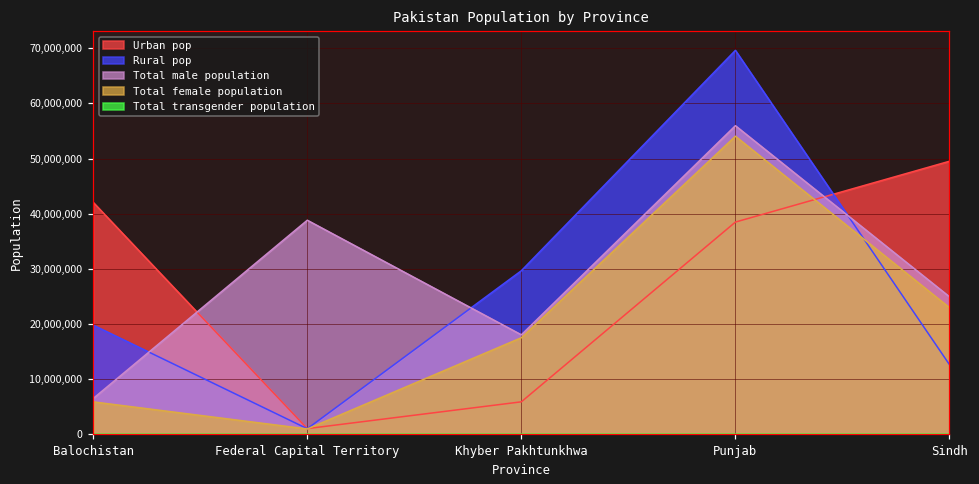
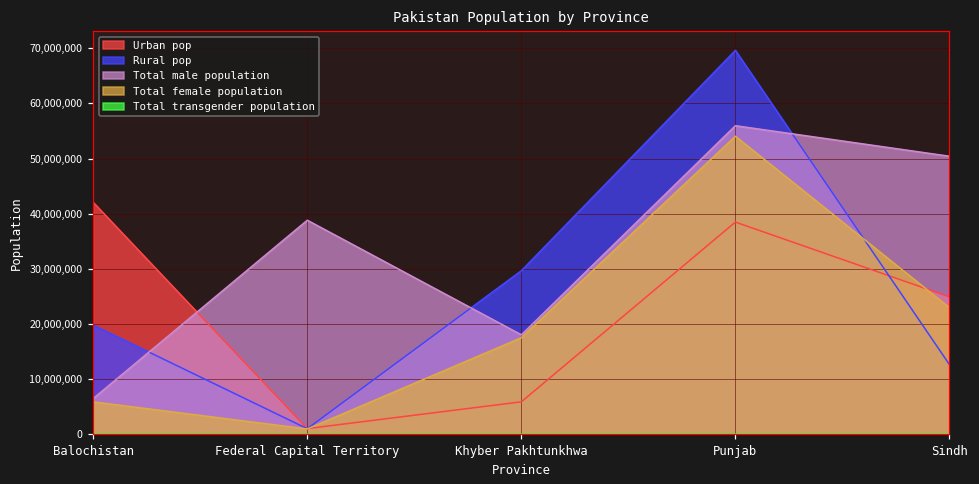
  {
    "Urban pop": {
      "Balochistan": "42,000,000",
      "Khyber Pakhtunkhwa": "6,000,000",
      "Punjab": "38,000,000",
-     "Sindh": "50,000,000"
+     "Sindh": "25,000,000"
    },
    "Rural pop": {
      "Balochistan": "20,000,000",
      "Khyber Pakhtunkhwa": "30,000,000",
      "Punjab": "70,000,000",
      "Sindh": "13,000,000"
    },
    "Total male population": {
      "Balochistan": "6,000,000",
      "Federal Capital Territory": "39,000,000",
      "Khyber Pakhtunkhwa": "18,000,000",
      "Punjab": "56,000,000",
-     "Sindh": "25,000,000"
+     "Sindh": "50,000,000"
    },
    "Total female population": {
      "Balochistan": "6,000,000",
      "Khyber Pakhtunkhwa": "18,000,000",
      "Punjab": "54,000,000",
      "Sindh": "23,000,000"
    },
    "Total transgender population": {
      "Balochistan": "0",
      "Federal Capital Territory": "0",
      "Khyber Pakhtunkhwa": "0",
      "Punjab": "0",
      "Sindh": "0"
    }
  }
